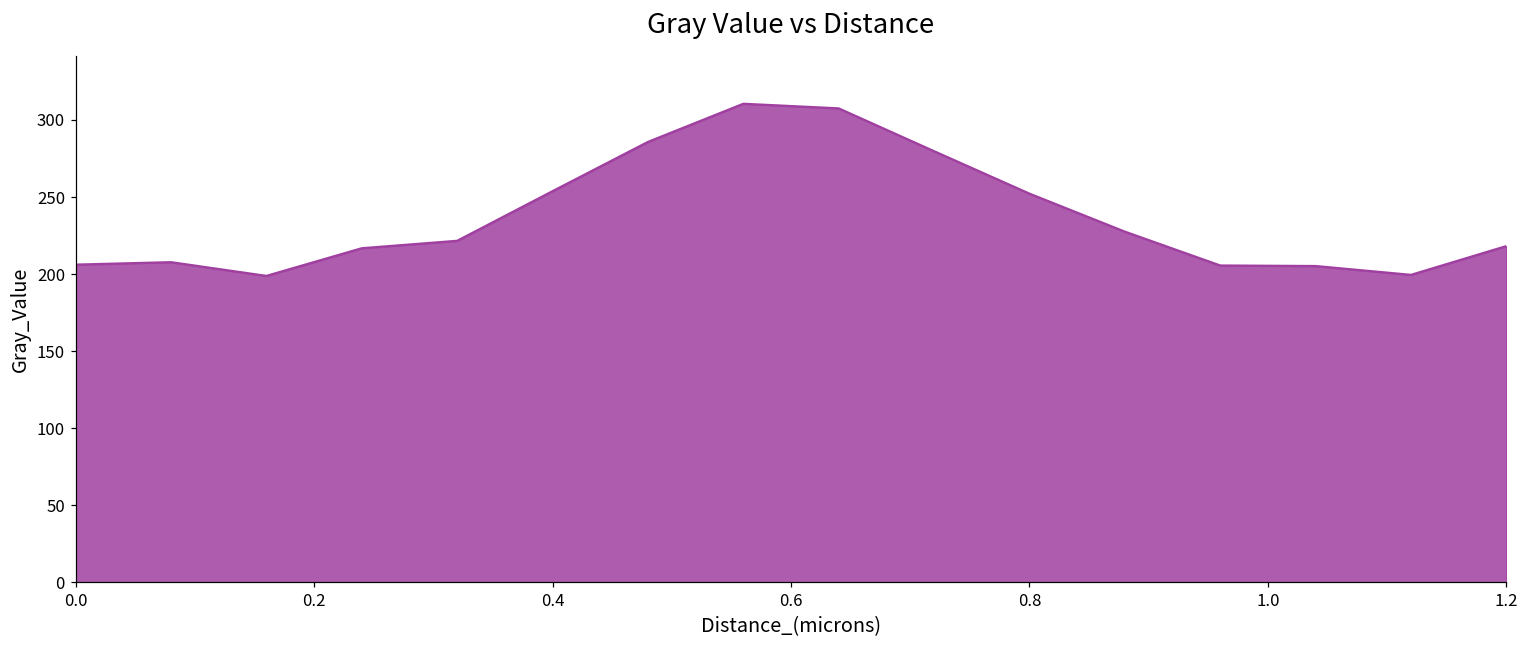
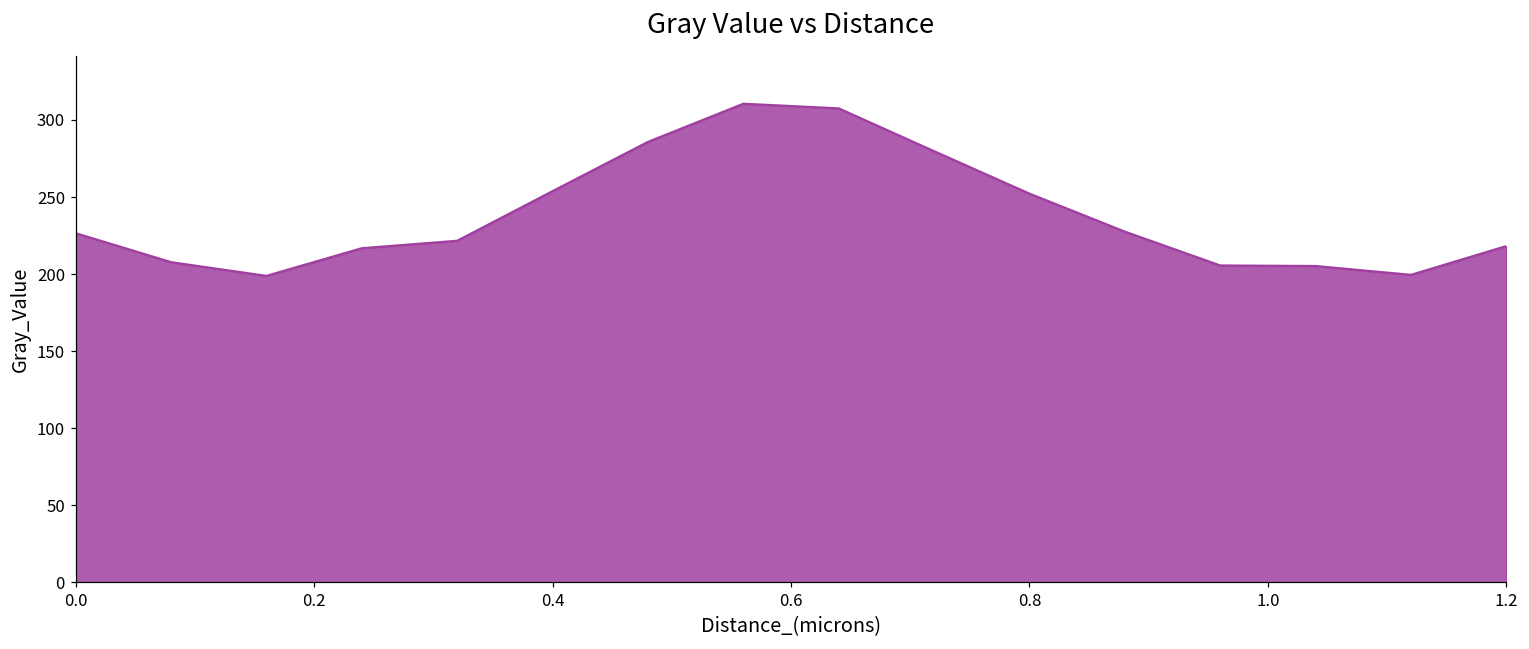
  {
-   "0.0": 206,
+   "0.0": 227,
    "0.4": 254,
    "0.8": 252,
    "1.2": 218
  }
